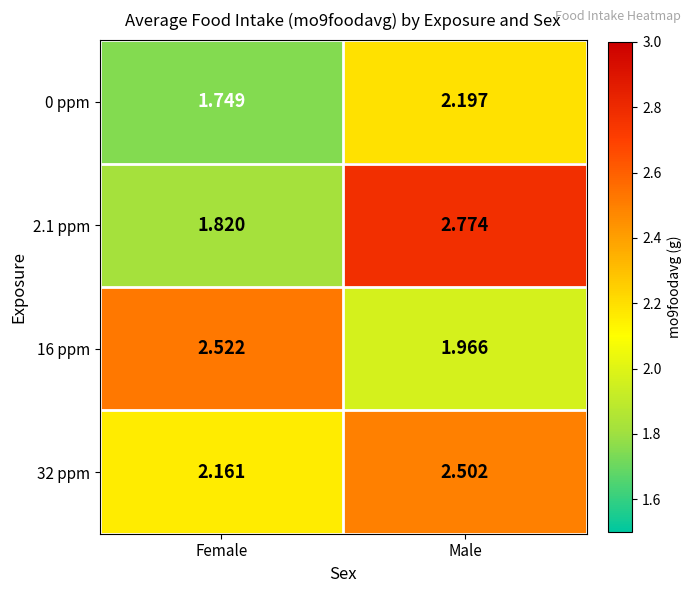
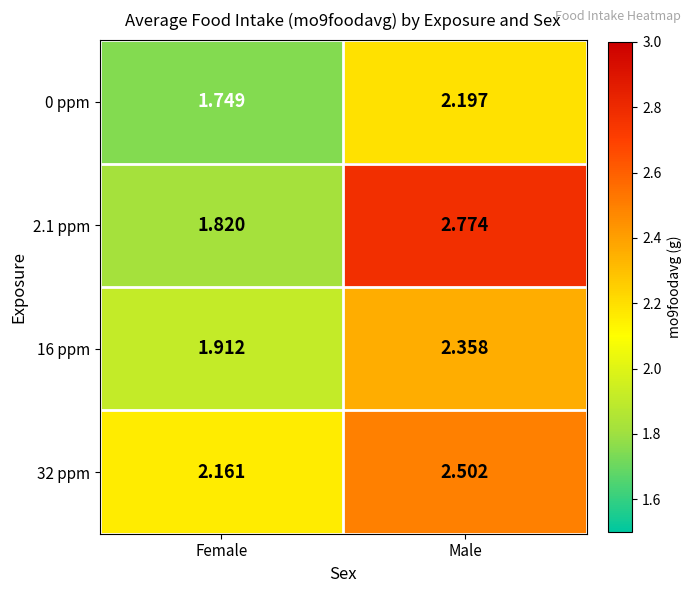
  {
    "0 ppm": {
      "Female": 1.749,
      "Male": 2.197
    },
    "2.1 ppm": {
      "Female": 1.820,
      "Male": 2.774
    },
    "16 ppm": {
-     "Female": 2.522,
-     "Male": 1.966
+     "Female": 1.912,
+     "Male": 2.358
    },
    "32 ppm": {
      "Female": 2.161,
      "Male": 2.502
    }
  }
